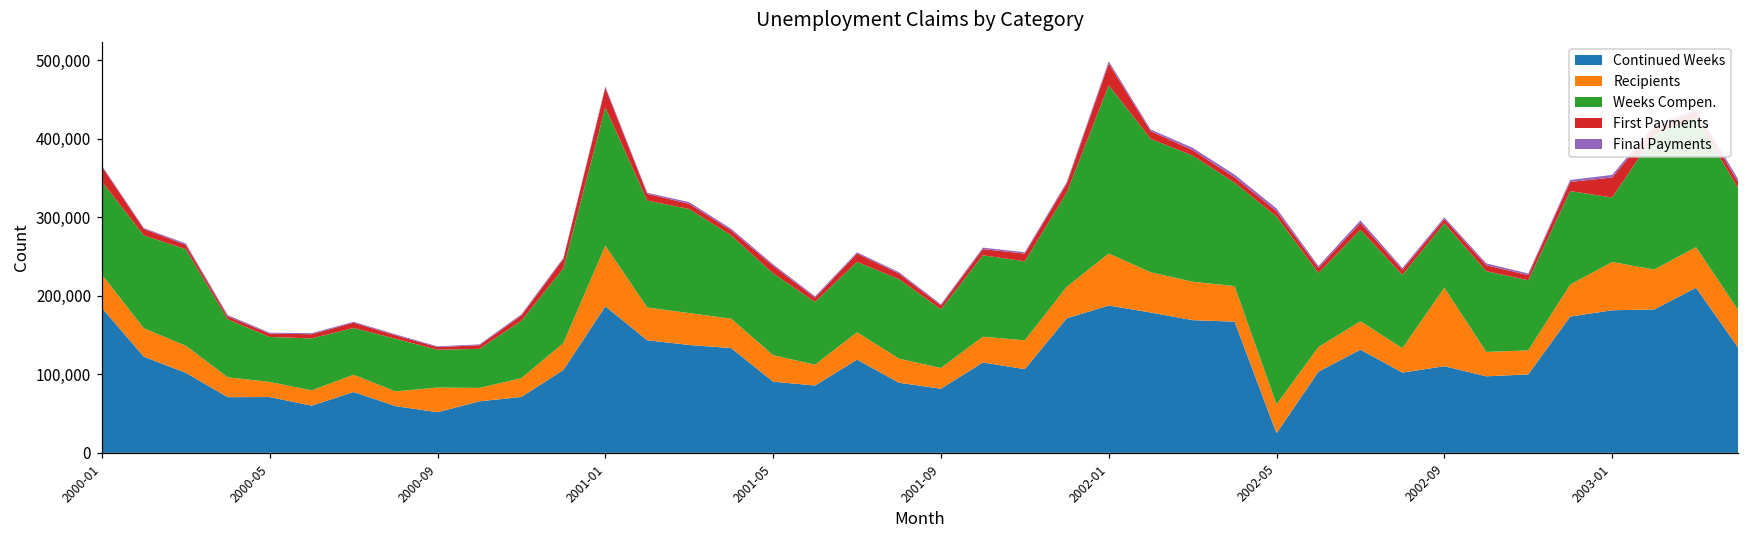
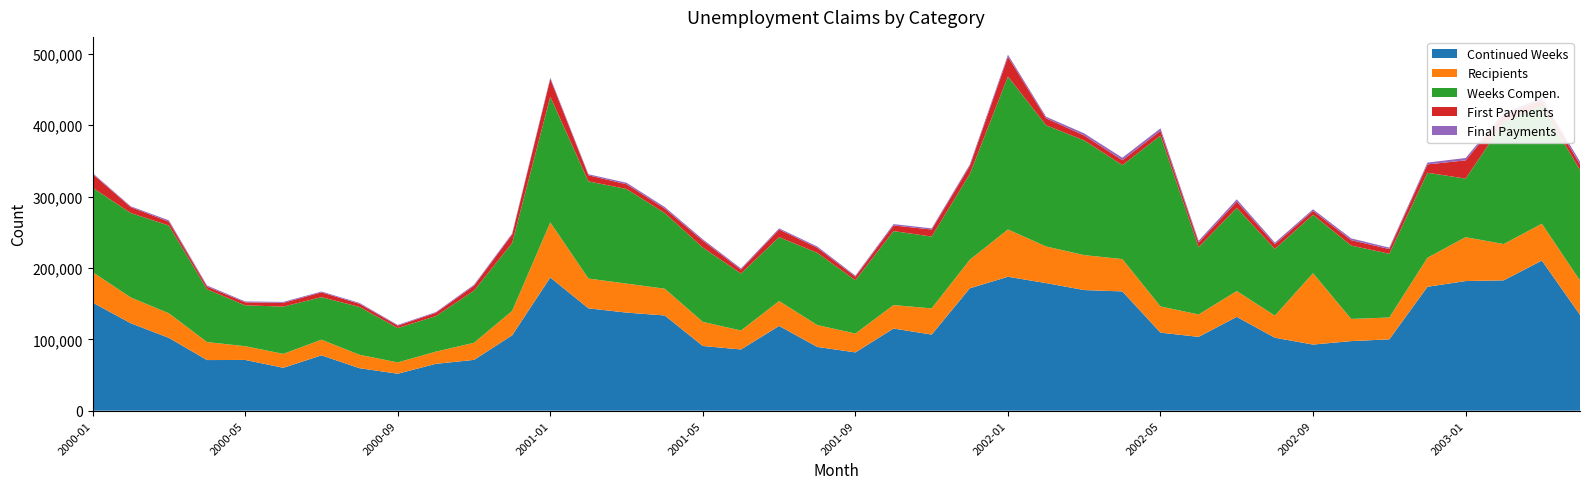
  {
    "Continued Weeks": {
-     "2000-01": "180,000",
-     "2002-05": "20,000",
-     "2002-09": "110,000"
+     "2000-01": "150,000",
+     "2002-05": "110,000",
+     "2002-09": "90,000"
    },
    "Recipients": {
-     "2000-09": "30,000"
+     "2000-09": "20,000"
    }
  }
